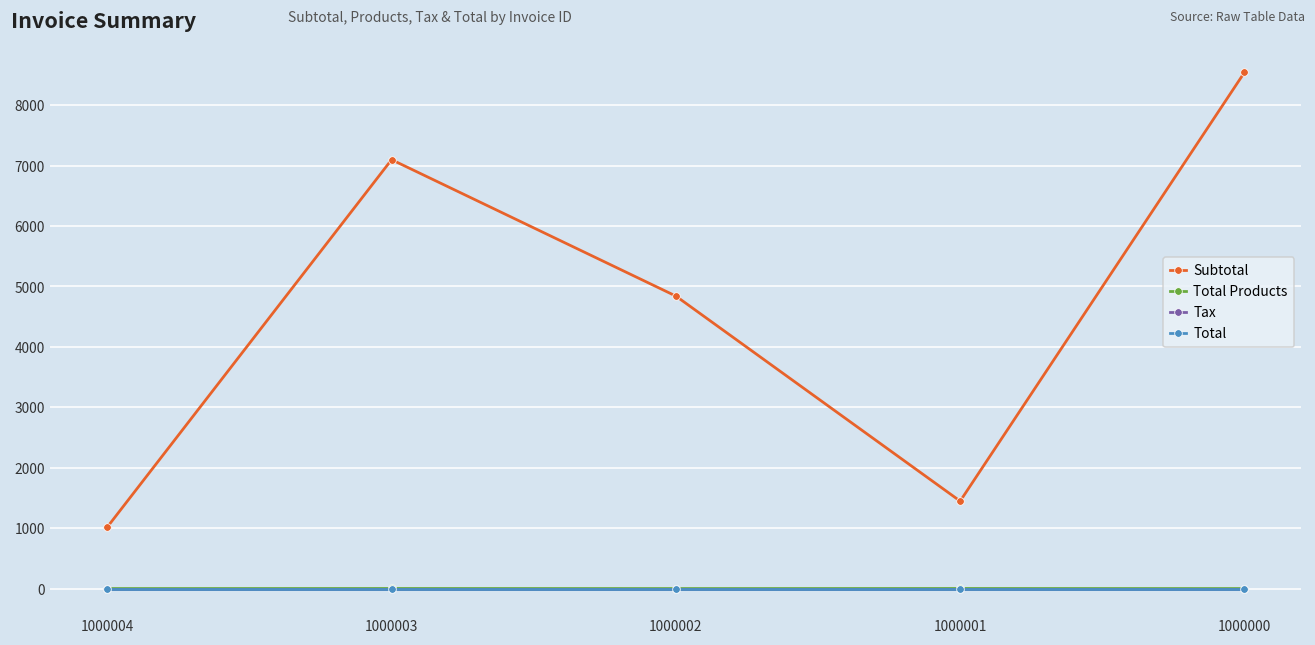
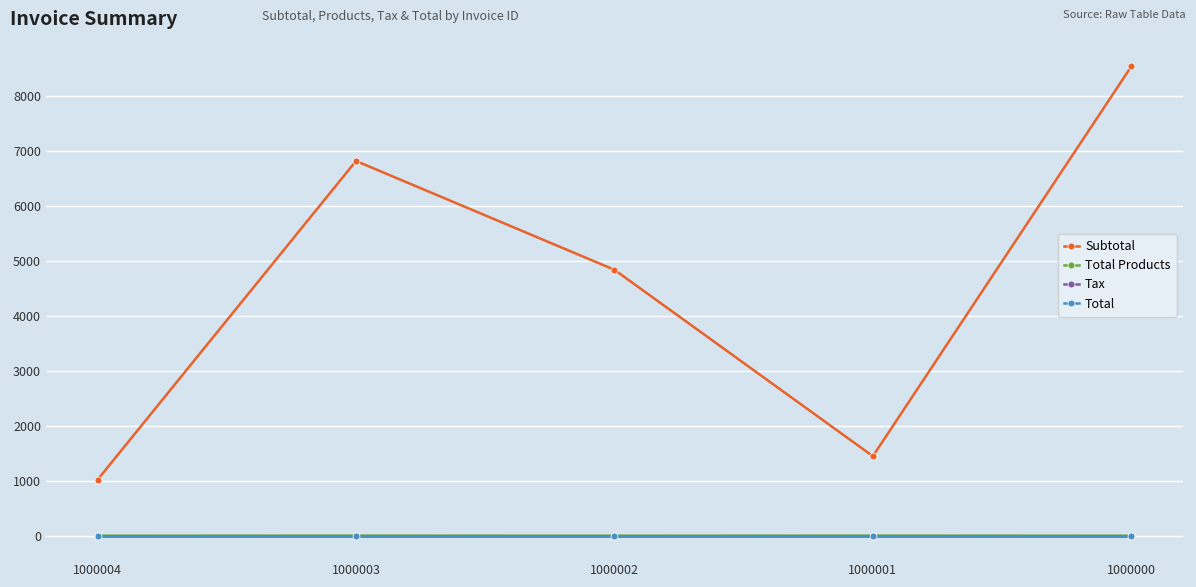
  {
    "Subtotal": {
      "1000004": 1000,
-     "1000003": 7100,
+     "1000003": 6800,
      "1000002": 4800,
      "1000001": 1400,
      "1000000": 8500
    },
    "Total": {
      "1000004": 0,
      "1000003": 0,
      "1000002": 0,
      "1000001": 0,
      "1000000": 0
    }
  }
